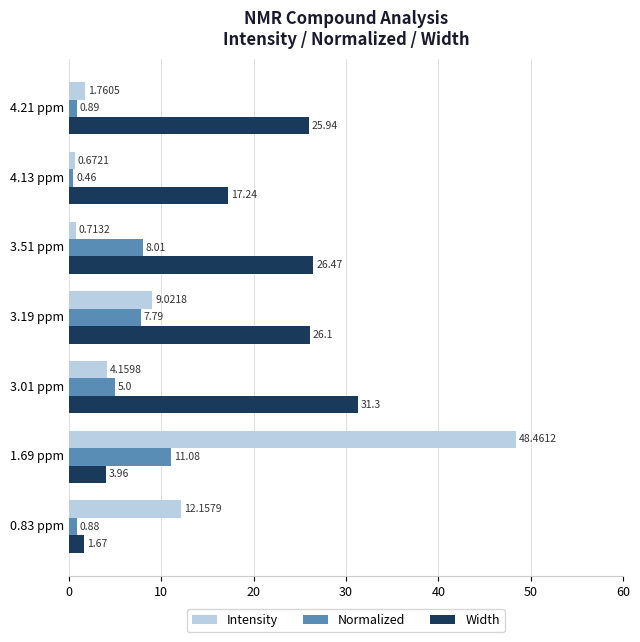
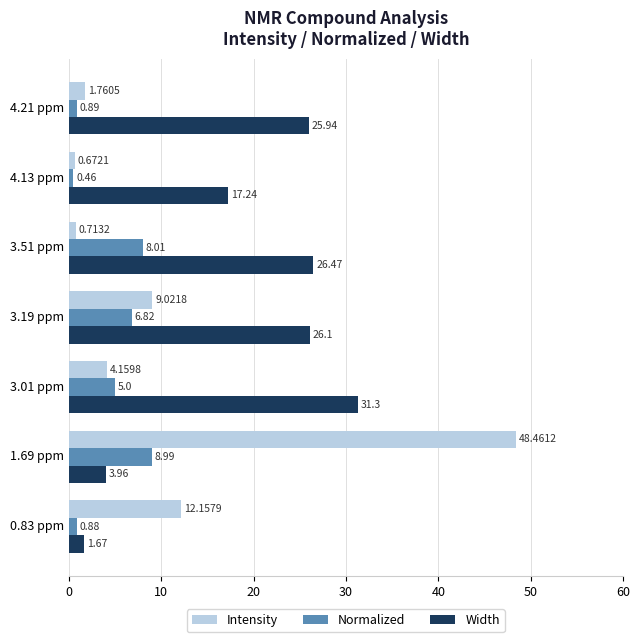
  {
    "Intensity": {
      "4.21 ppm": 1.7605,
      "4.13 ppm": 0.6721,
      "3.51 ppm": 0.7132,
      "3.19 ppm": 9.0218,
      "3.01 ppm": 4.1598,
      "1.69 ppm": 48.4612,
      "0.83 ppm": 12.1579
    },
    "Normalized": {
      "4.21 ppm": 0.89,
      "4.13 ppm": 0.46,
      "3.51 ppm": 8.01,
-     "3.19 ppm": 7.79,
+     "3.19 ppm": 6.82,
      "3.01 ppm": 5.0,
-     "1.69 ppm": 11.08,
+     "1.69 ppm": 8.99,
      "0.83 ppm": 0.88
    },
    "Width": {
      "4.21 ppm": 25.94,
      "4.13 ppm": 17.24,
      "3.51 ppm": 26.47,
      "3.19 ppm": 26.1,
      "3.01 ppm": 31.3,
      "1.69 ppm": 3.96,
      "0.83 ppm": 1.67
    }
  }
